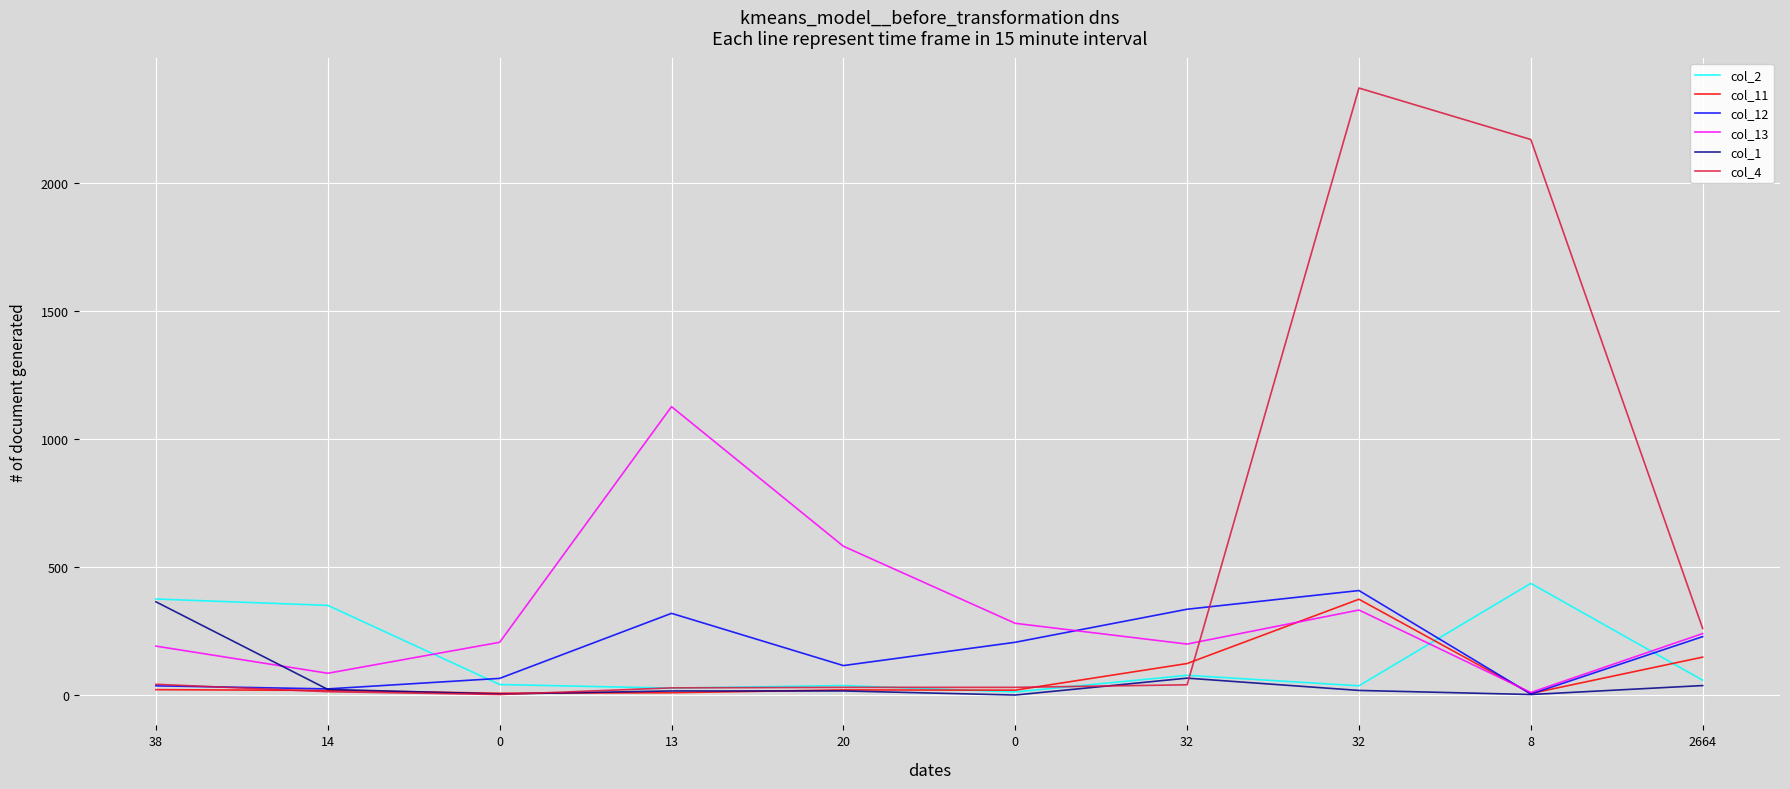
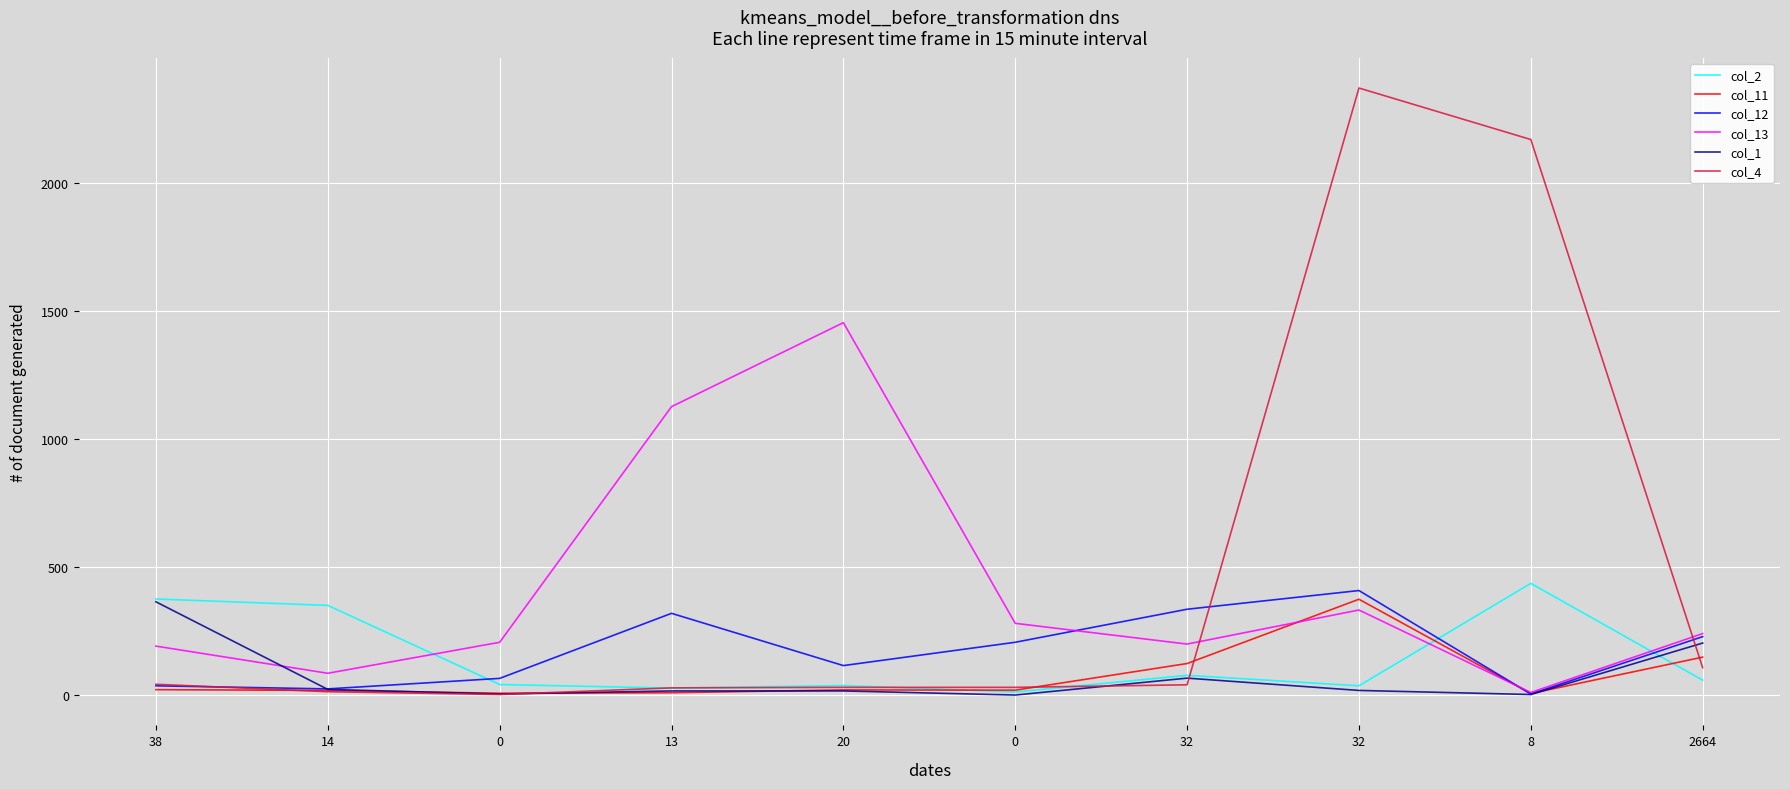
  {
    "col_2": {
      "38": 380,
      "14": 350,
      "8": 440,
      "2664": 60
    },
    "col_11": {
      "38": 20,
      "2664": 150
    },
    "col_12": {
      "13": 320,
      "20": 120,
      "2664": 230
    },
    "col_13": {
      "38": 190,
      "14": 90,
      "13": 1130,
-     "20": 580,
+     "20": 1450,
      "2664": 240
    },
    "col_1": {
      "38": 360,
-     "2664": 40
+     "2664": 200
    },
    "col_4": {
      "8": 2170,
-     "2664": 260
+     "2664": 110
    }
  }
